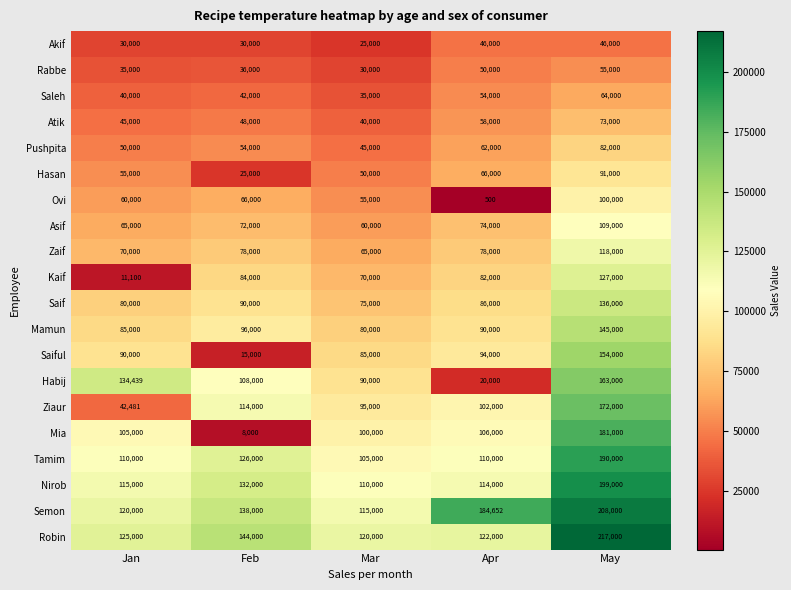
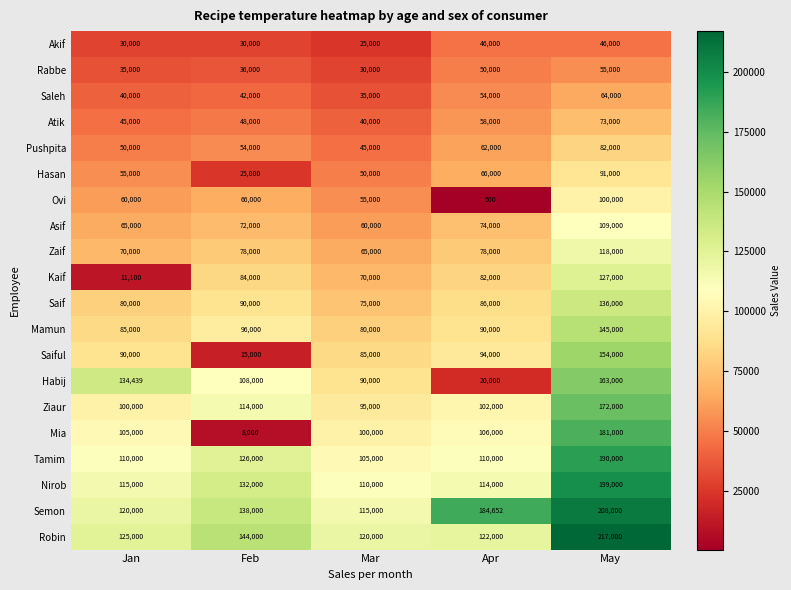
  {
    "Akif": {
      "Jan": "30,000",
      "Feb": "30,000",
      "Mar": "25,000",
      "Apr": "46,000",
      "May": "46,000"
    },
    "Rabbe": {
      "Jan": "35,000",
      "Feb": "36,000",
      "Mar": "30,000",
      "Apr": "50,000",
      "May": "55,000"
    },
    "Saleh": {
      "Jan": "40,000",
      "Feb": "42,000",
      "Mar": "35,000",
      "Apr": "54,000",
      "May": "64,000"
    },
    "Atik": {
      "Jan": "45,000",
      "Feb": "48,000",
      "Mar": "40,000",
      "Apr": "58,000",
      "May": "73,000"
    },
    "Pushpita": {
      "Jan": "50,000",
      "Feb": "54,000",
      "Mar": "45,000",
      "Apr": "62,000",
      "May": "82,000"
    },
    "Hasan": {
      "Jan": "55,000",
      "Feb": "25,000",
      "Mar": "50,000",
      "Apr": "66,000",
      "May": "91,000"
    },
    "Ovi": {
      "Jan": "60,000",
      "Feb": "66,000",
      "Mar": "55,000",
      "Apr": "500",
      "May": "100,000"
    },
    "Asif": {
      "Jan": "65,000",
      "Feb": "72,000",
      "Mar": "60,000",
      "Apr": "74,000",
      "May": "109,000"
    },
    "Zaif": {
      "Jan": "70,000",
      "Feb": "78,000",
      "Mar": "65,000",
      "Apr": "78,000",
      "May": "118,000"
    },
    "Kaif": {
      "Jan": "11,100",
      "Feb": "84,000",
      "Mar": "70,000",
      "Apr": "82,000",
      "May": "127,000"
    },
    "Saif": {
      "Jan": "80,000",
      "Feb": "90,000",
      "Mar": "75,000",
      "Apr": "86,000",
      "May": "136,000"
    },
    "Mamun": {
      "Jan": "85,000",
      "Feb": "96,000",
      "Mar": "80,000",
      "Apr": "90,000",
      "May": "145,000"
    },
    "Saiful": {
      "Jan": "90,000",
      "Feb": "15,000",
      "Mar": "85,000",
      "Apr": "94,000",
      "May": "154,000"
    },
    "Habij": {
      "Jan": "134,439",
      "Feb": "108,000",
      "Mar": "90,000",
      "Apr": "20,000",
      "May": "163,000"
    },
    "Ziaur": {
-     "Jan": "42,481",
+     "Jan": "100,000",
      "Feb": "114,000",
      "Mar": "95,000",
      "Apr": "102,000",
      "May": "172,000"
    },
    "Mia": {
      "Jan": "105,000",
      "Feb": "8,000",
      "Mar": "100,000",
      "Apr": "106,000",
      "May": "181,000"
    },
    "Tamim": {
      "Jan": "110,000",
      "Feb": "126,000",
      "Mar": "105,000",
      "Apr": "110,000",
      "May": "190,000"
    },
    "Nirob": {
      "Jan": "115,000",
      "Feb": "132,000",
      "Mar": "110,000",
      "Apr": "114,000",
      "May": "199,000"
    },
    "Semon": {
      "Jan": "120,000",
      "Feb": "138,000",
      "Mar": "115,000",
      "Apr": "184,652",
      "May": "208,000"
    },
    "Robin": {
      "Jan": "125,000",
      "Feb": "144,000",
      "Mar": "120,000",
      "Apr": "122,000",
      "May": "217,000"
    }
  }
